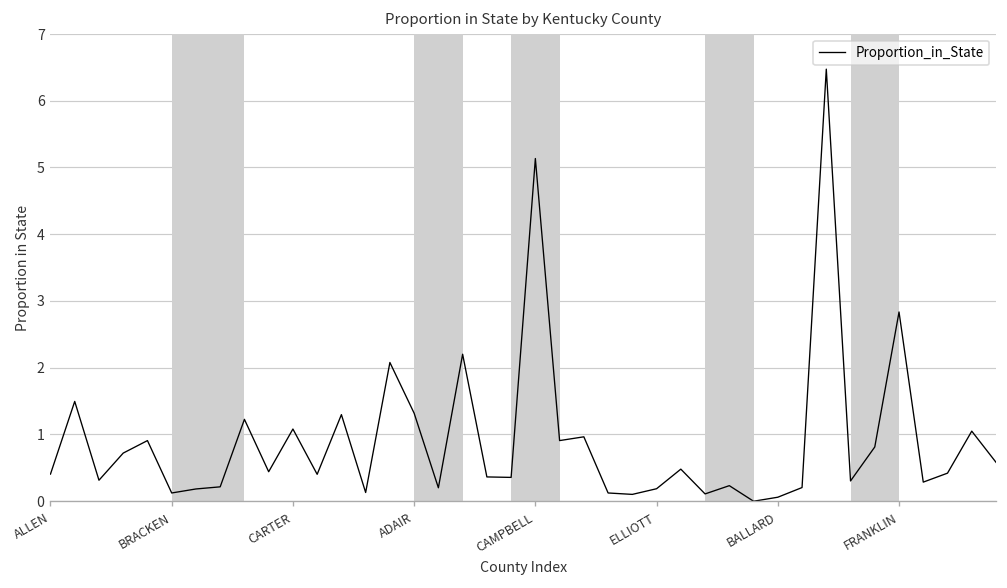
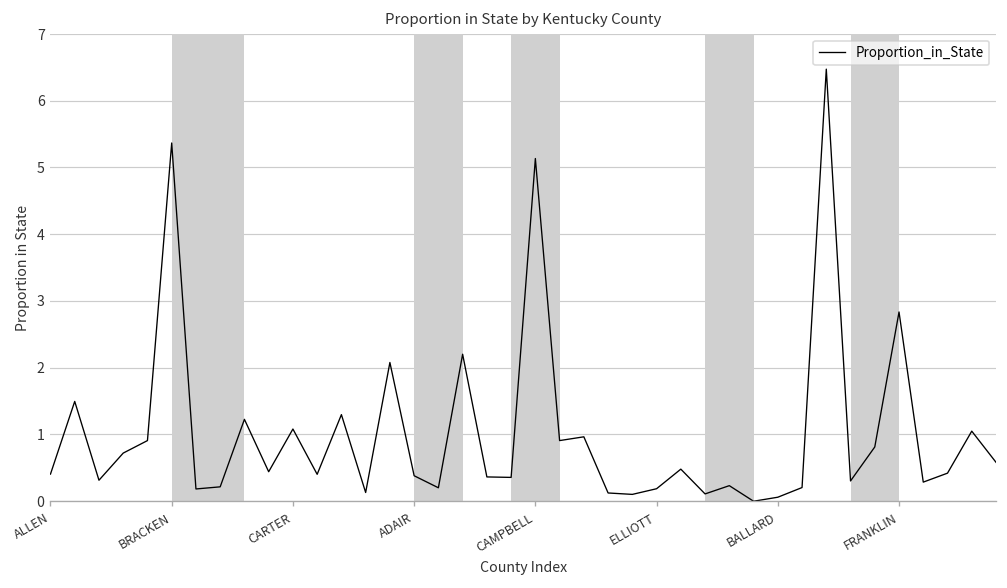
  {
    "ALLEN": 0.4,
-   "BRACKEN": 0.1,
+   "BRACKEN": 5.4,
    "CARTER": 1.1,
-   "ADAIR": 1.3,
+   "ADAIR": 0.4,
    "CAMPBELL": 5.1,
    "ELLIOTT": 0.2,
    "BALLARD": 0.1,
    "FRANKLIN": 2.8
  }
